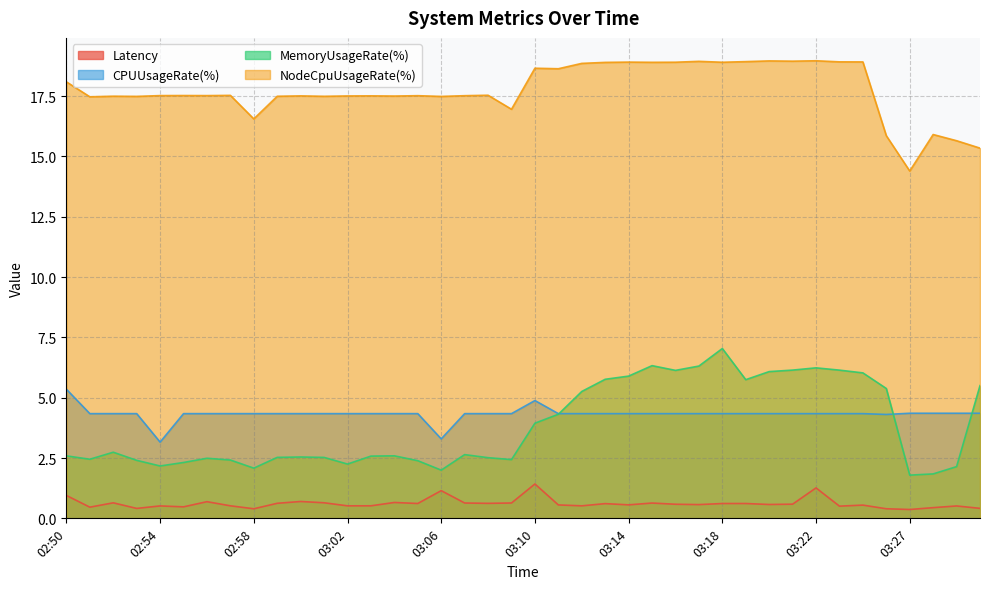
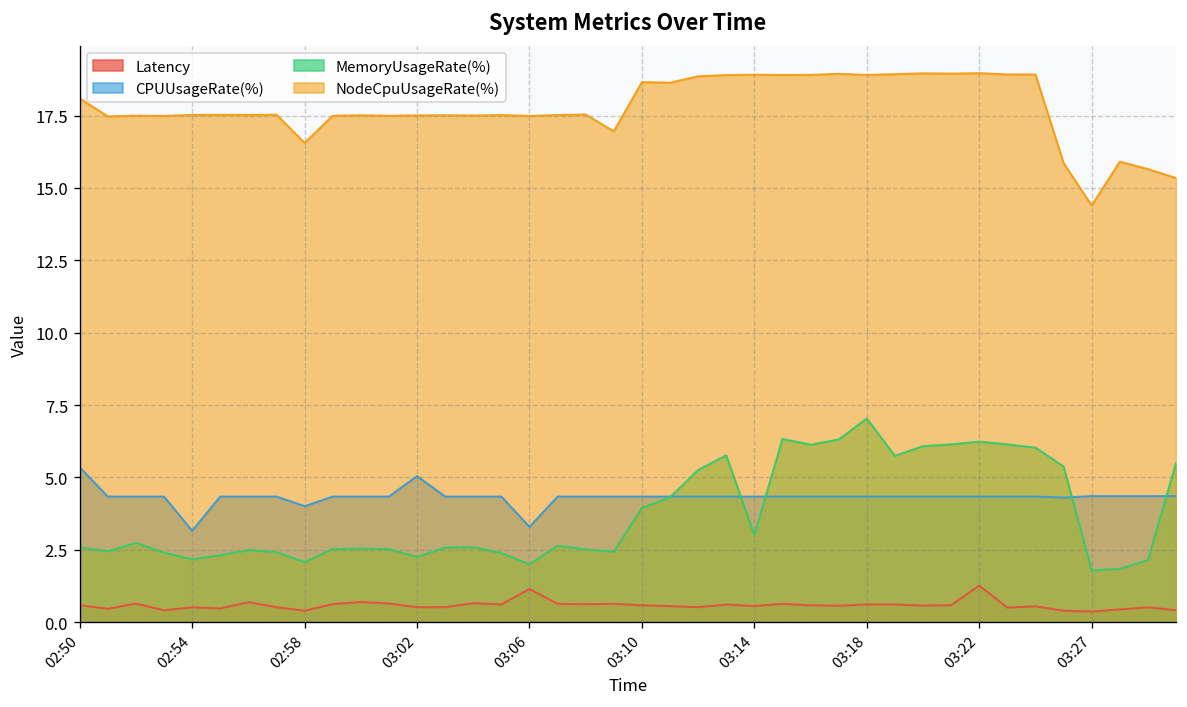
  {
    "Latency": {
-     "02:50": 0.9,
+     "02:50": 0.6,
      "02:54": 0.5,
      "02:58": 0.4,
      "03:02": 0.5,
      "03:06": 1.1,
-     "03:10": 1.4,
+     "03:10": 0.6,
      "03:14": 0.6,
      "03:18": 0.6,
      "03:22": 1.3,
      "03:27": 0.4
    },
    "CPUUsageRate(%)": {
      "02:50": 5.3,
      "02:54": 3.2,
-     "02:58": 4.3,
-     "03:02": 4.3,
+     "02:58": 4.0,
+     "03:02": 5.0,
      "03:06": 3.3,
-     "03:10": 4.9,
+     "03:10": 4.3,
      "03:14": 4.3,
      "03:18": 4.3,
      "03:22": 4.3,
      "03:27": 4.4
    },
    "MemoryUsageRate(%)": {
      "02:50": 2.6,
      "02:54": 2.2,
      "02:58": 2.1,
      "03:02": 2.2,
      "03:06": 2.0,
      "03:10": 3.9,
-     "03:14": 5.9,
+     "03:14": 3.0,
      "03:18": 7.0,
      "03:22": 6.2,
      "03:27": 1.8
    },
    "NodeCpuUsageRate(%)": {
      "02:50": 18.1,
      "02:54": 17.5,
      "02:58": 16.6,
      "03:02": 17.5,
      "03:06": 17.5,
      "03:10": 18.7,
      "03:14": 18.9,
      "03:18": 18.9,
      "03:22": 19.0,
      "03:27": 14.4
    }
  }
